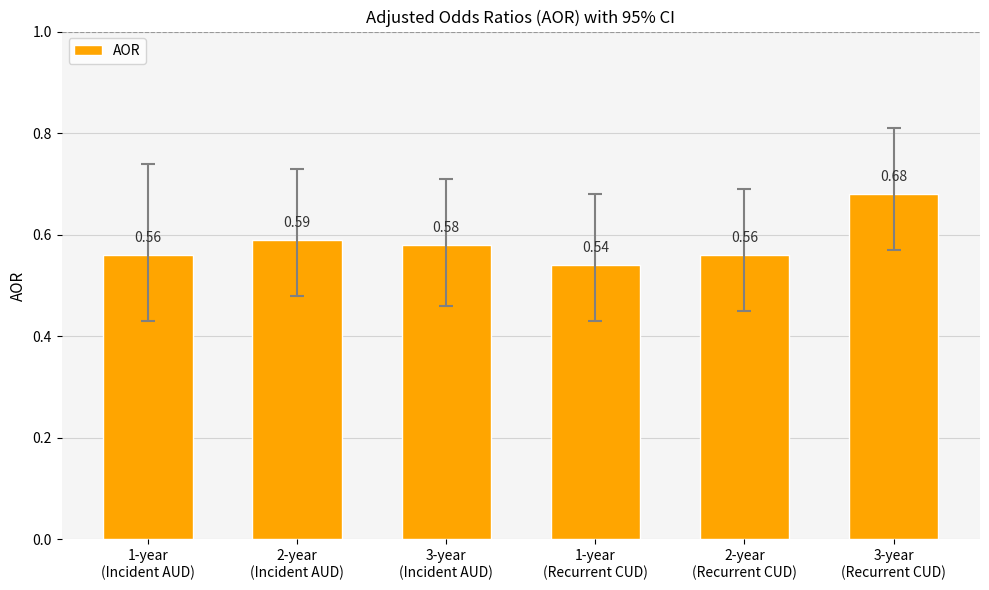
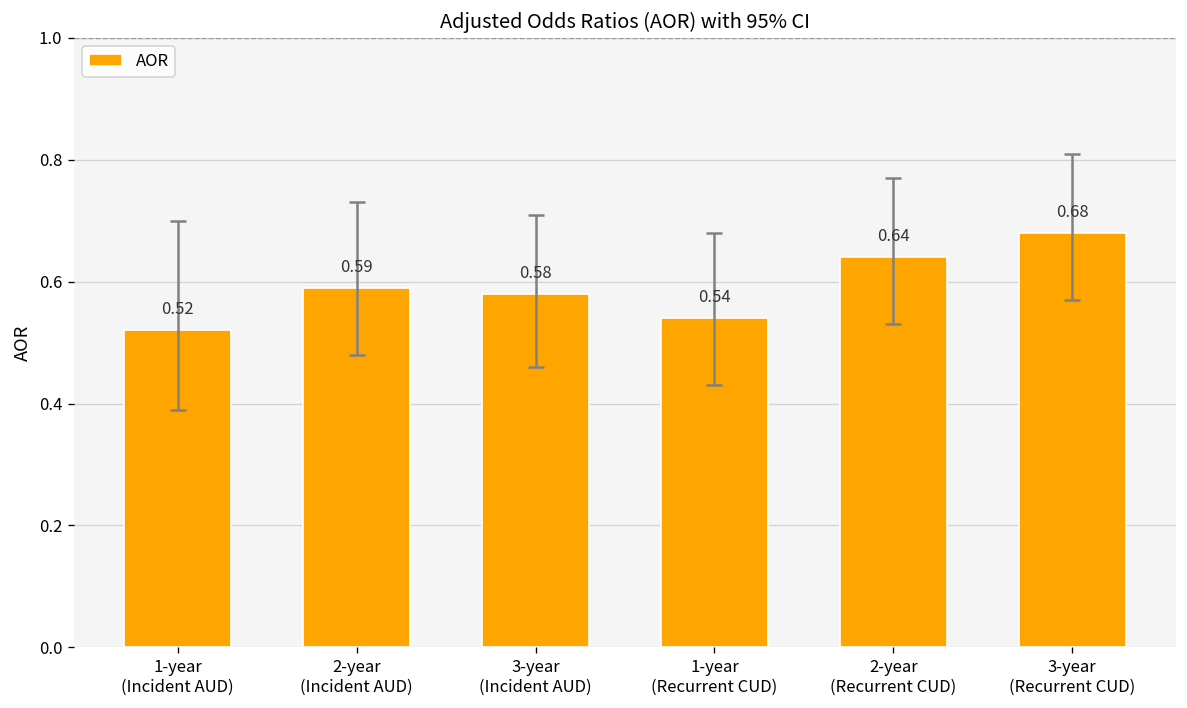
  {
    "AOR": {
-     "1-year (Incident AUD)": 0.56,
+     "1-year (Incident AUD)": 0.52,
      "2-year (Incident AUD)": 0.59,
      "3-year (Incident AUD)": 0.58,
      "1-year (Recurrent CUD)": 0.54,
-     "2-year (Recurrent CUD)": 0.56,
+     "2-year (Recurrent CUD)": 0.64,
      "3-year (Recurrent CUD)": 0.68
    }
  }
